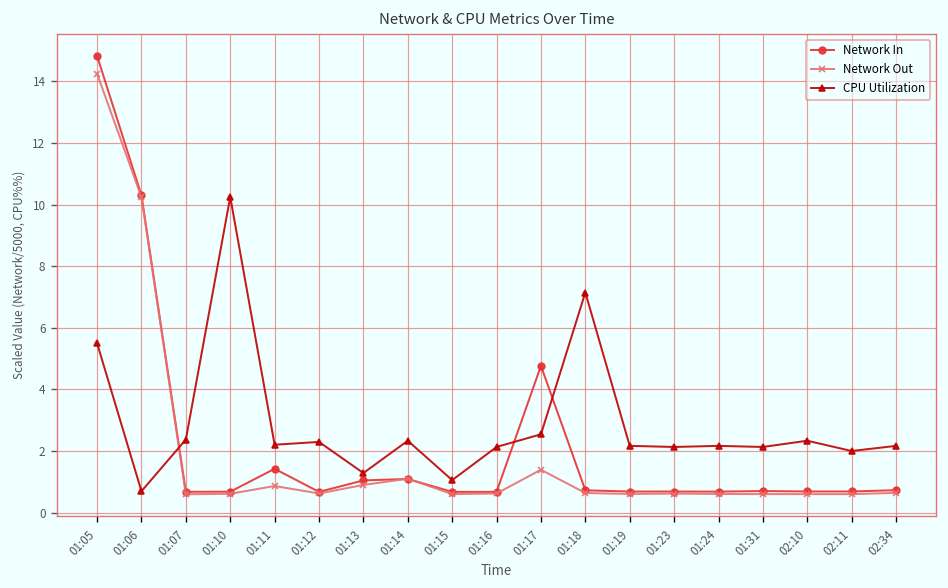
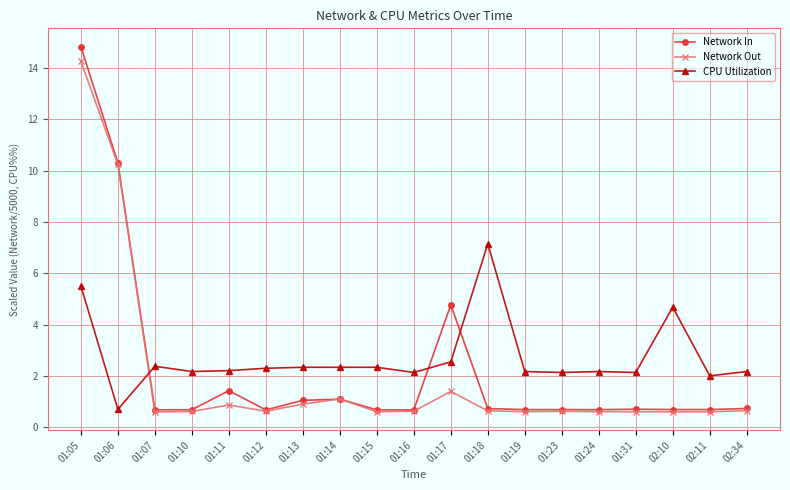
  {
    "Network In": {
      "01:05": 14.8,
      "01:11": 1.4,
      "01:13": 1.0,
      "01:17": 4.8,
      "01:31": 0.7
    },
    "Network Out": {
      "01:05": 14.3,
      "01:11": 0.9,
      "01:13": 0.9,
      "01:17": 1.4,
      "01:31": 0.6
    },
    "CPU Utilization": {
      "01:05": 5.5,
      "01:06": 0.7,
      "01:07": 2.4,
-     "01:10": 10.3,
+     "01:10": 2.2,
      "01:11": 2.2,
      "01:12": 2.3,
-     "01:13": 1.3,
+     "01:13": 2.3,
      "01:14": 2.3,
-     "01:15": 1.1,
+     "01:15": 2.3,
      "01:16": 2.1,
      "01:17": 2.5,
      "01:18": 7.1,
      "01:19": 2.2,
      "01:23": 2.1,
      "01:24": 2.2,
      "01:31": 2.1,
-     "02:10": 2.3,
+     "02:10": 4.7,
      "02:11": 2.0,
      "02:34": 2.2
    }
  }
